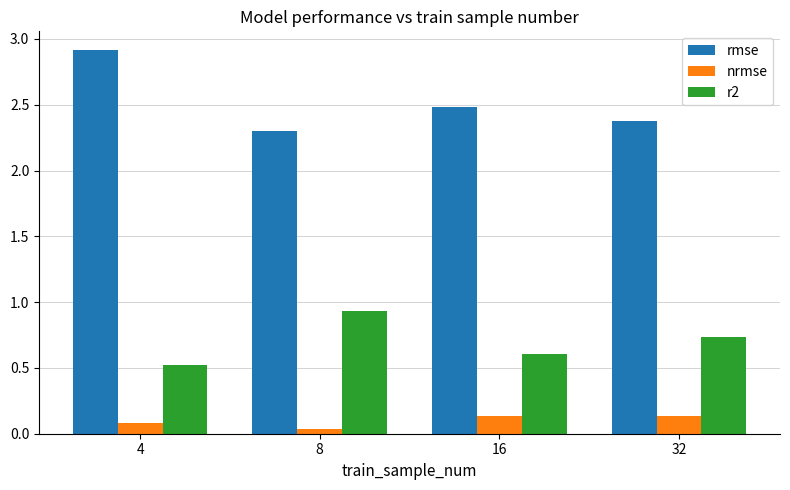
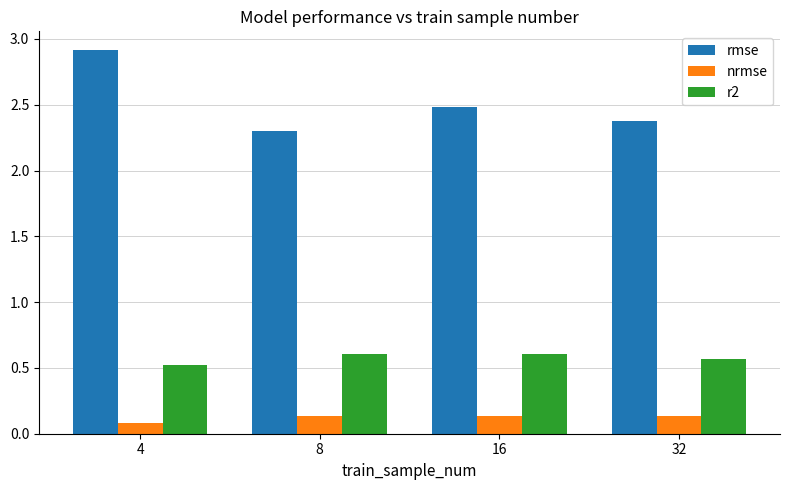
  {
    "rmse": {
      "4": 2.91,
      "8": 2.30,
      "16": 2.48,
      "32": 2.37
    },
    "nrmse": {
      "4": 0.08,
-     "8": 0.04,
+     "8": 0.13,
      "16": 0.13,
      "32": 0.13
    },
    "r2": {
      "4": 0.52,
-     "8": 0.93,
+     "8": 0.61,
      "16": 0.60,
-     "32": 0.73
+     "32": 0.57
    }
  }
